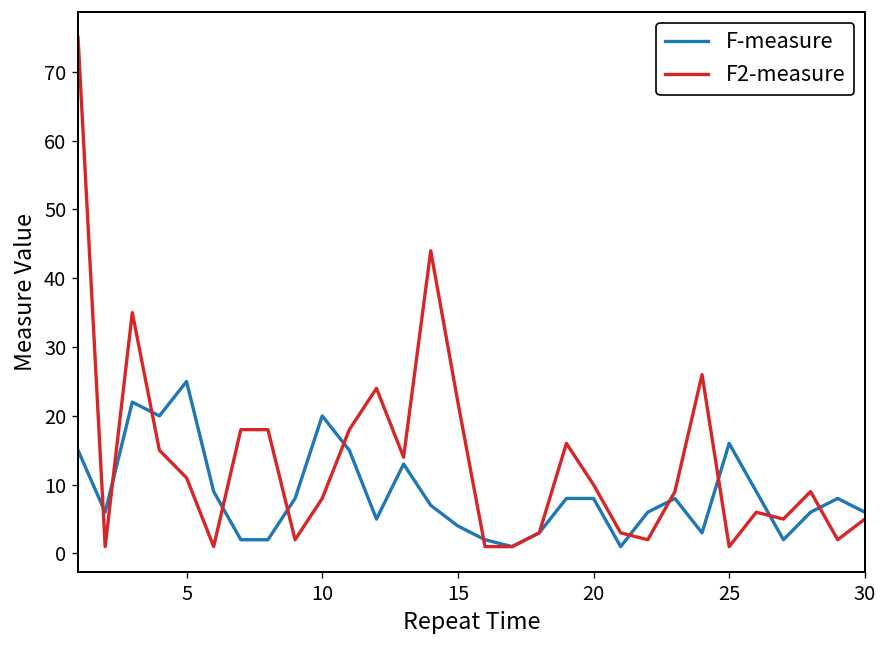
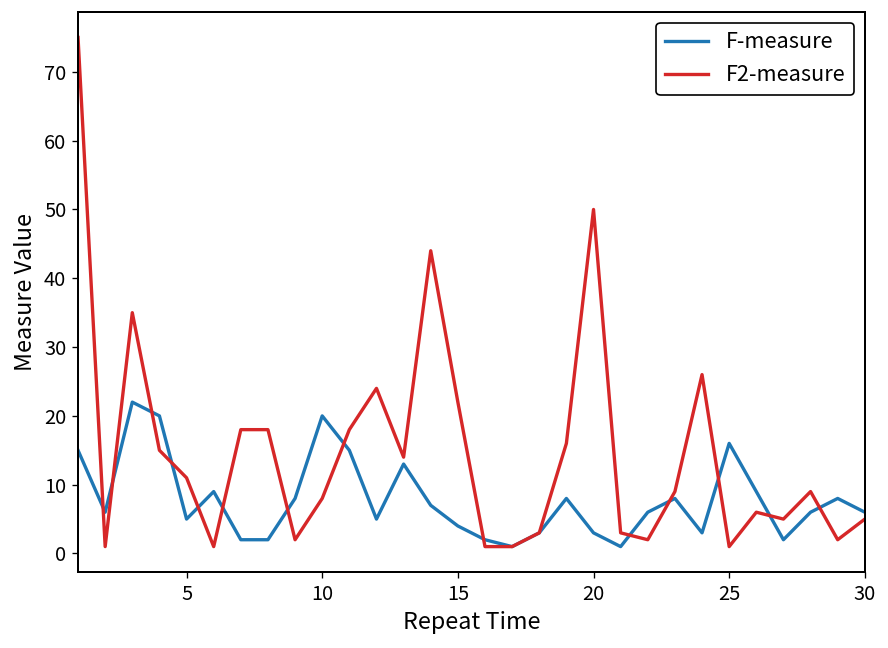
  {
    "F-measure": {
-     "5": 25,
+     "5": 5,
      "10": 20,
      "15": 4,
-     "20": 8,
+     "20": 3,
      "25": 16,
      "30": 6
    },
    "F2-measure": {
      "5": 11,
      "10": 8,
      "15": 22,
-     "20": 10,
+     "20": 50,
      "25": 1,
      "30": 5
    }
  }
